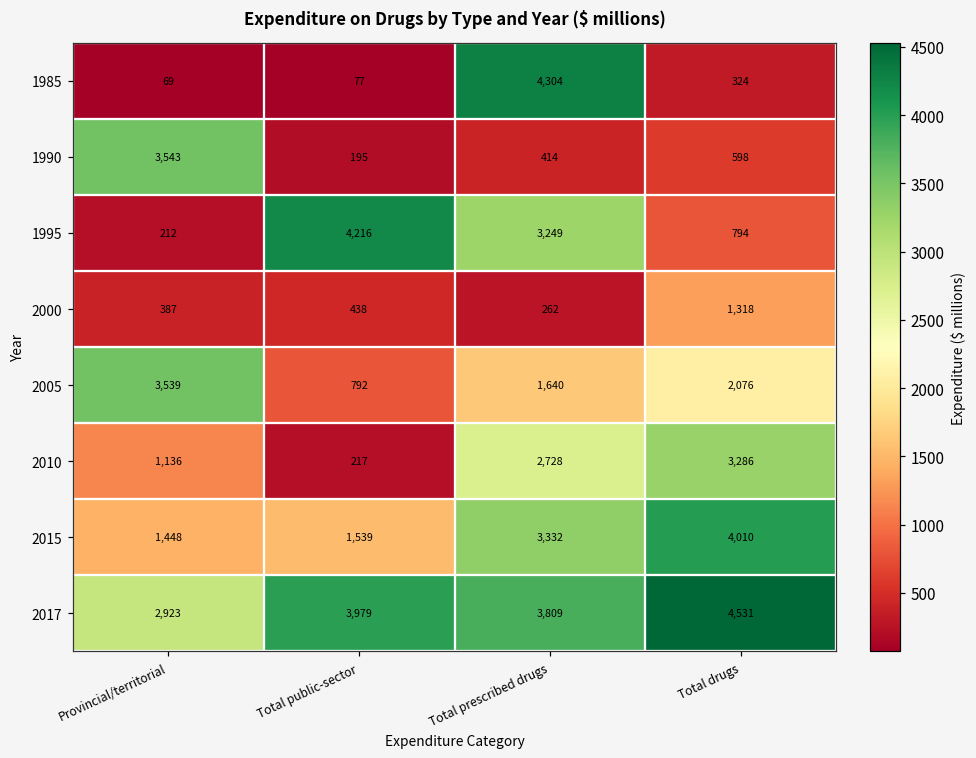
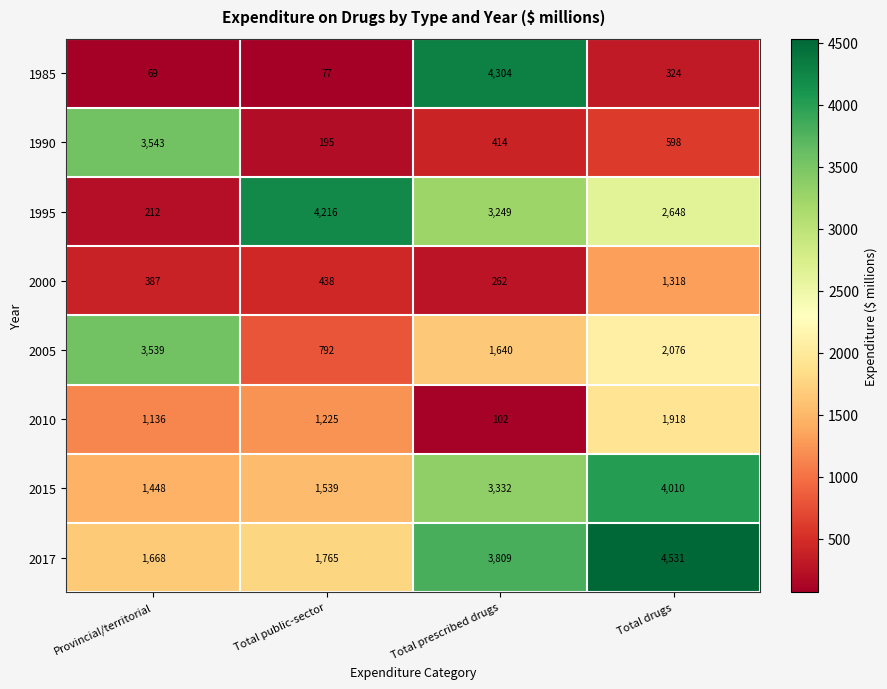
  {
    "1985": {
      "Provincial/territorial": "69",
      "Total public-sector": "77",
      "Total prescribed drugs": "4,304",
      "Total drugs": "324"
    },
    "1990": {
      "Provincial/territorial": "3,543",
      "Total public-sector": "195",
      "Total prescribed drugs": "414",
      "Total drugs": "598"
    },
    "1995": {
      "Provincial/territorial": "212",
      "Total public-sector": "4,216",
      "Total prescribed drugs": "3,249",
-     "Total drugs": "794"
+     "Total drugs": "2,648"
    },
    "2000": {
      "Provincial/territorial": "387",
      "Total public-sector": "438",
      "Total prescribed drugs": "262",
      "Total drugs": "1,318"
    },
    "2005": {
      "Provincial/territorial": "3,539",
      "Total public-sector": "792",
      "Total prescribed drugs": "1,640",
      "Total drugs": "2,076"
    },
    "2010": {
      "Provincial/territorial": "1,136",
-     "Total public-sector": "217",
-     "Total prescribed drugs": "2,728",
-     "Total drugs": "3,286"
+     "Total public-sector": "1,225",
+     "Total prescribed drugs": "102",
+     "Total drugs": "1,918"
    },
    "2015": {
      "Provincial/territorial": "1,448",
      "Total public-sector": "1,539",
      "Total prescribed drugs": "3,332",
      "Total drugs": "4,010"
    },
    "2017": {
-     "Provincial/territorial": "2,923",
-     "Total public-sector": "3,979",
+     "Provincial/territorial": "1,668",
+     "Total public-sector": "1,765",
      "Total prescribed drugs": "3,809",
      "Total drugs": "4,531"
    }
  }
